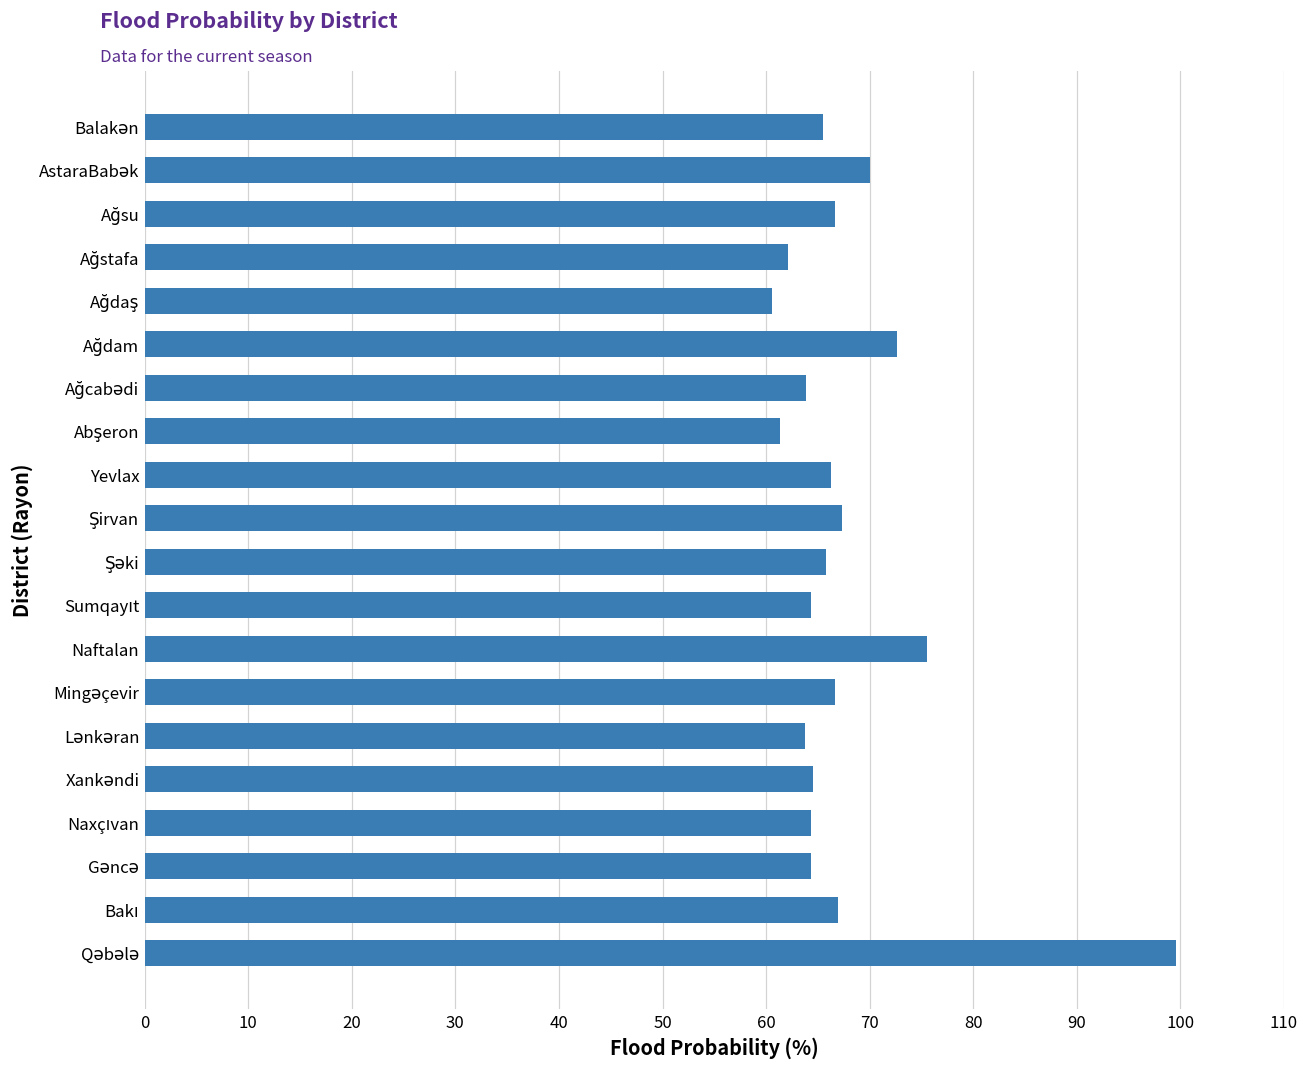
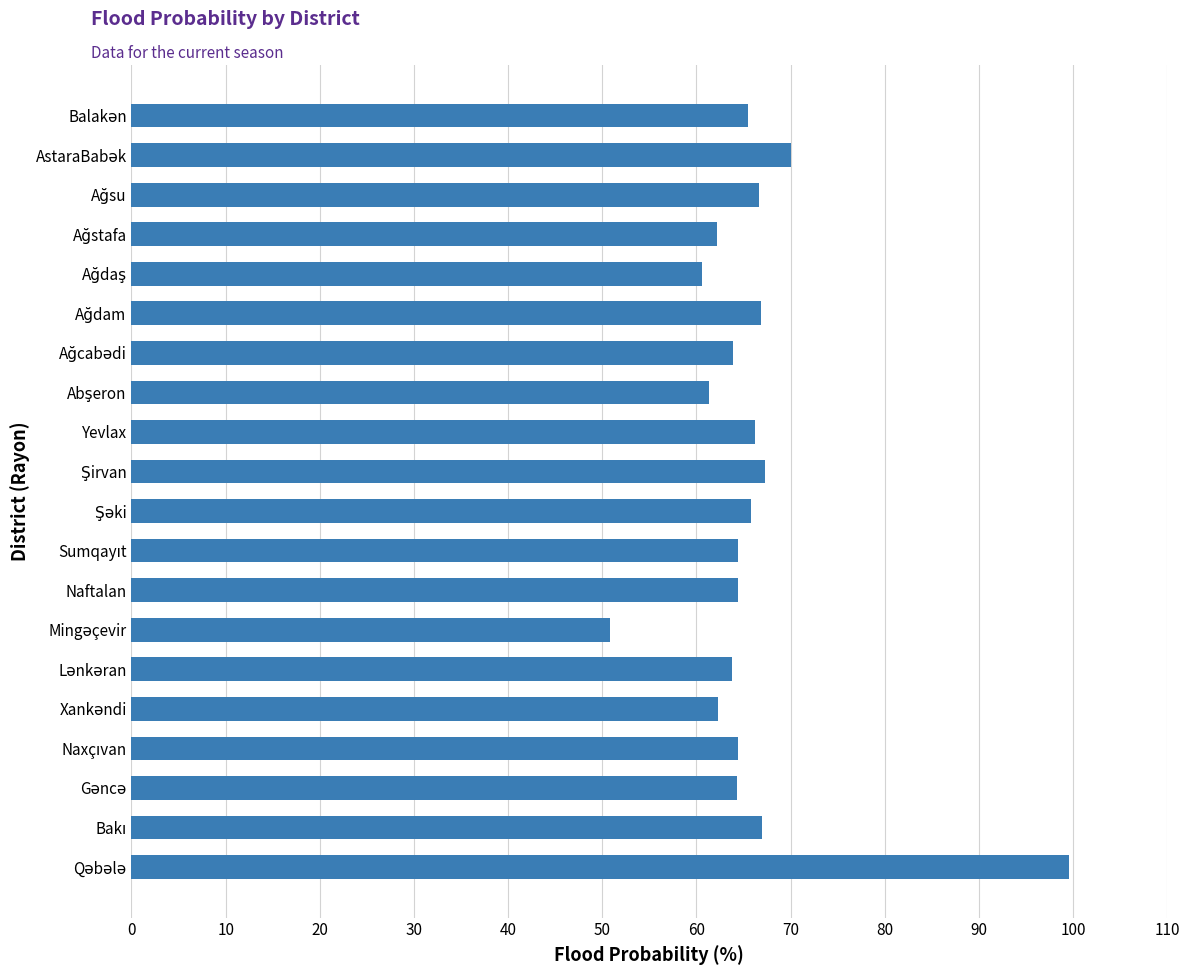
  {
    "Balakən": 65,
    "AstaraBabək": 70,
    "Ağsu": 67,
    "Ağstafa": 62,
    "Ağdaş": 61,
-   "Ağdam": 73,
+   "Ağdam": 67,
    "Ağcabədi": 64,
    "Abşeron": 61,
    "Yevlax": 66,
    "Şirvan": 67,
    "Şəki": 66,
    "Sumqayıt": 64,
-   "Naftalan": 76,
-   "Mingəçevir": 67,
+   "Naftalan": 64,
+   "Mingəçevir": 51,
    "Lənkəran": 64,
-   "Xankəndi": 65,
+   "Xankəndi": 62,
    "Naxçıvan": 64,
    "Gəncə": 64,
    "Bakı": 67,
    "Qəbələ": 100
  }
